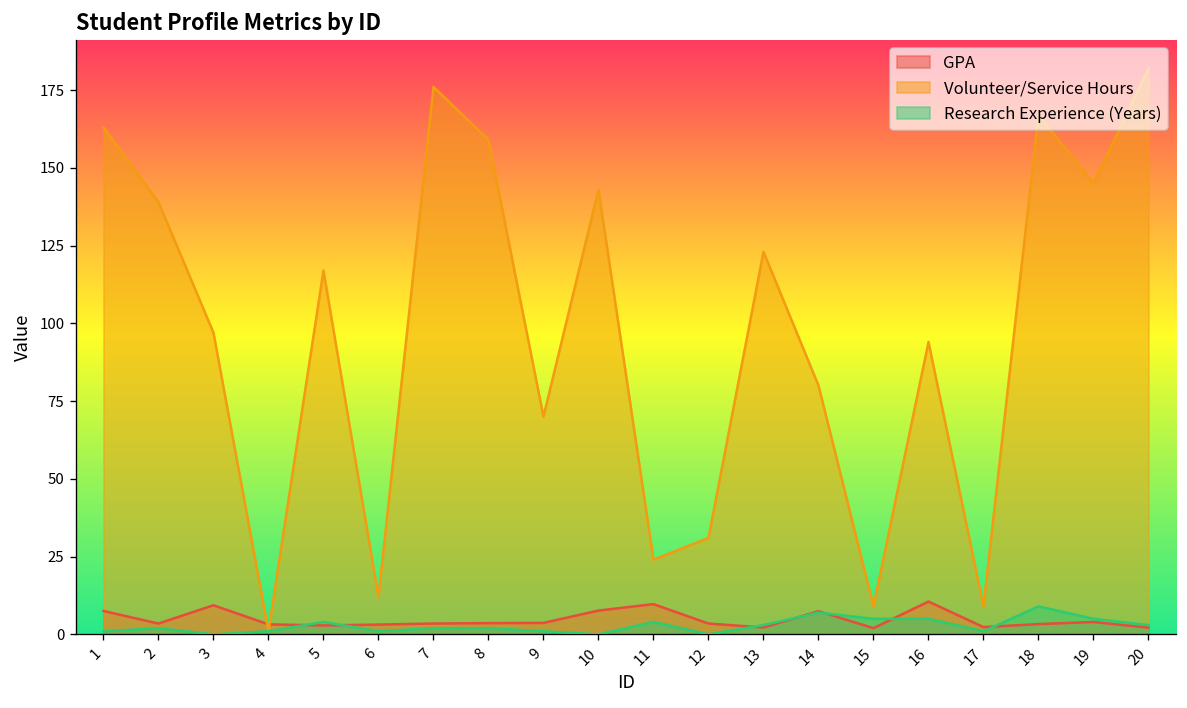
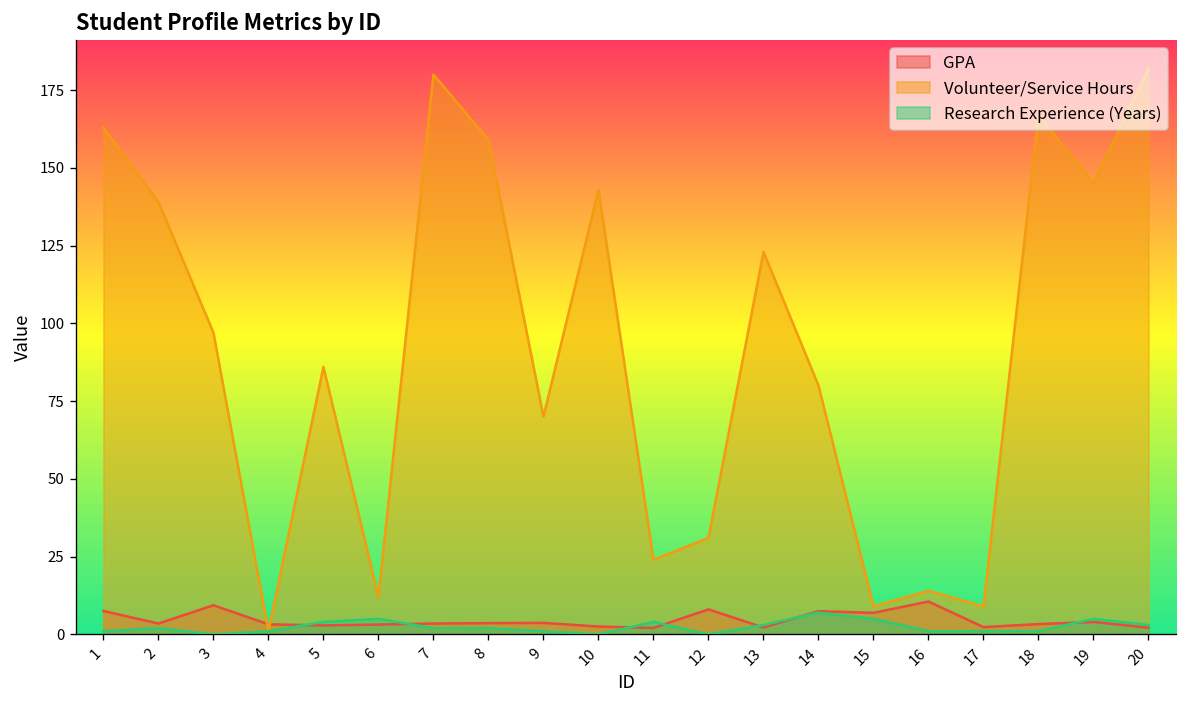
  {
    "GPA": {
      "1": 8,
      "2": 3,
      "3": 9,
      "4": 3,
      "5": 3,
      "6": 3,
      "7": 3,
      "8": 4,
      "9": 4,
-     "10": 8,
-     "11": 10,
-     "12": 3,
-     "15": 2,
+     "10": 3,
+     "11": 2,
+     "12": 8,
+     "15": 7,
      "16": 11,
      "17": 2,
      "18": 3,
      "19": 4
    },
    "Volunteer/Service Hours": {
      "1": 163,
      "2": 139,
      "3": 97,
-     "5": 117,
+     "5": 86,
      "6": 12,
-     "7": 176,
+     "7": 180,
      "8": 159,
      "9": 70,
      "10": 143,
      "11": 24,
      "12": 31,
      "13": 123,
      "14": 80,
      "15": 9,
-     "16": 94,
+     "16": 14,
      "17": 9,
      "19": 145
    },
    "Research Experience (Years)": {
      "1": 1,
      "2": 2,
      "3": 0,
      "5": 4,
-     "6": 1,
+     "6": 5,
      "7": 2,
      "8": 2,
      "9": 1,
      "10": 0,
      "11": 4,
      "12": 0,
      "15": 5,
-     "16": 5,
+     "16": 1,
      "17": 1,
-     "18": 9,
+     "18": 1,
      "19": 5
    }
  }
